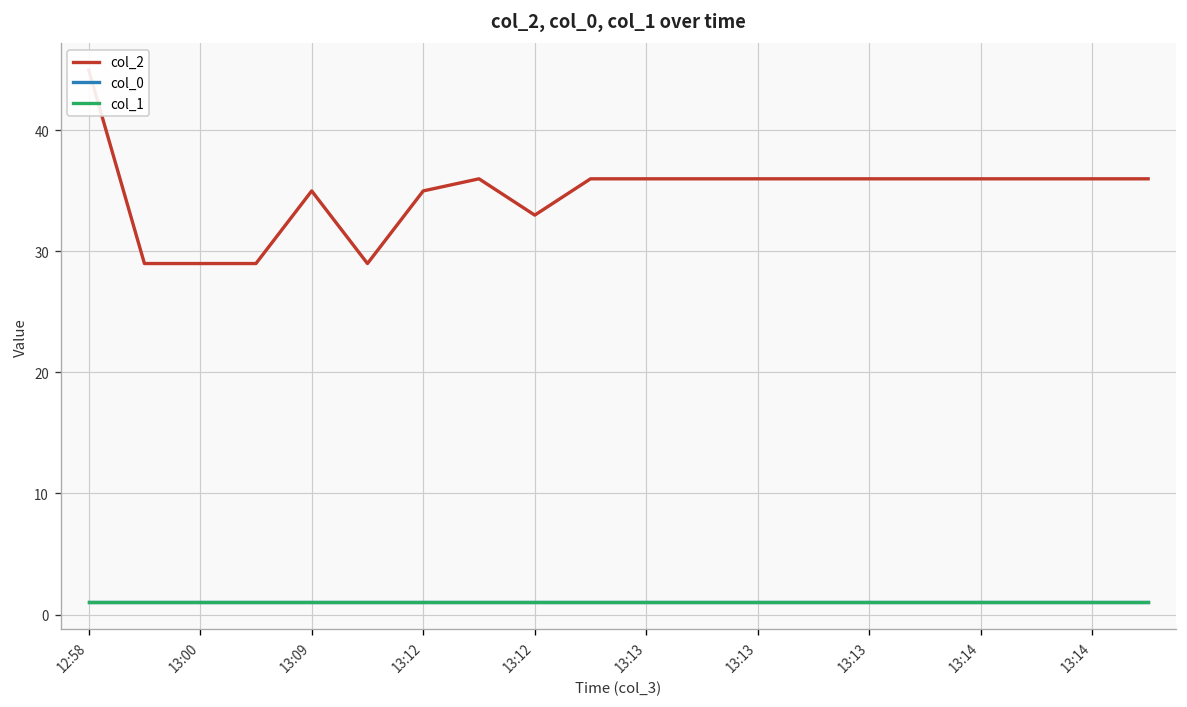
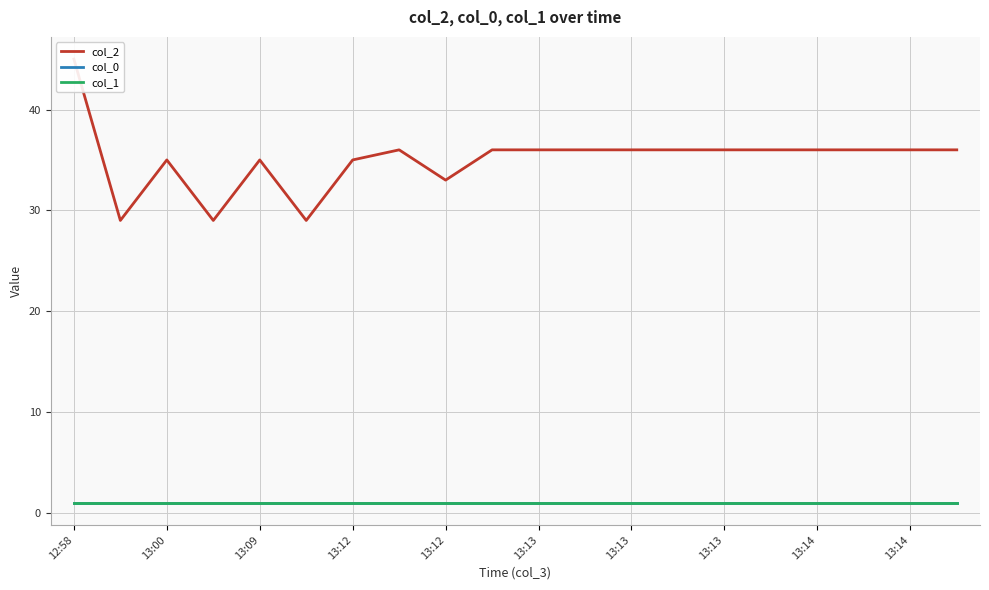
  {
    "col_2": {
-     "13:00": 29,
+     "13:00": 35,
      "13:09": 35
    },
    "col_1": {
      "12:58": 1,
      "13:00": 1,
      "13:09": 1
    }
  }
